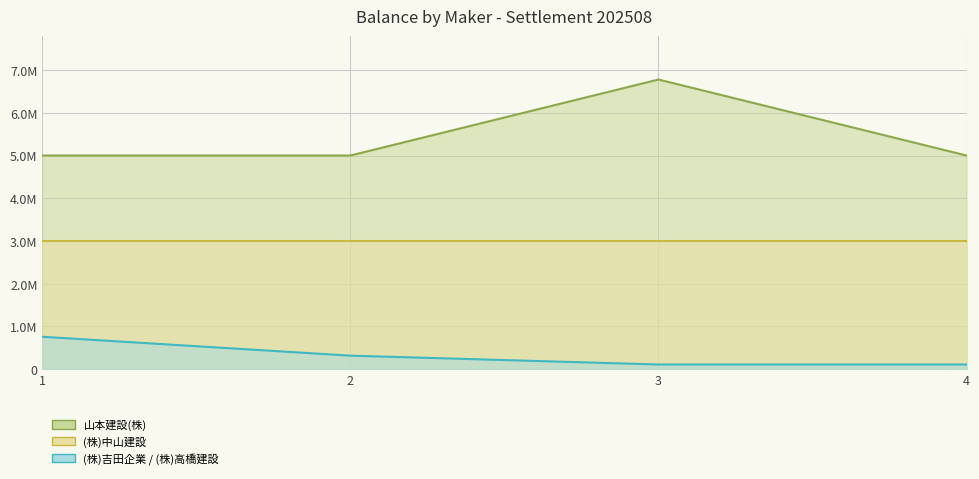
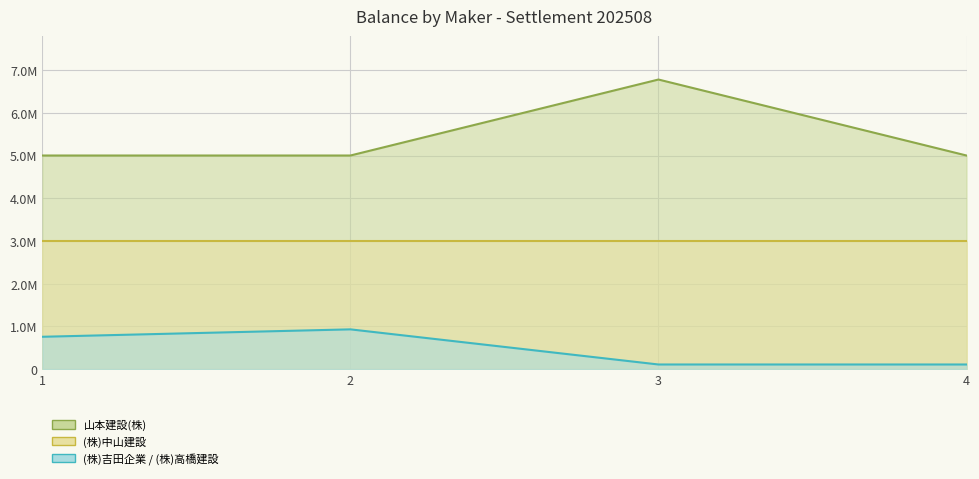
  {
    "(株)吉田企業 / (株)高橋建設": {
      "1": 800000,
-     "2": 300000,
+     "2": 900000,
      "3": 100000,
      "4": 100000
    }
  }
